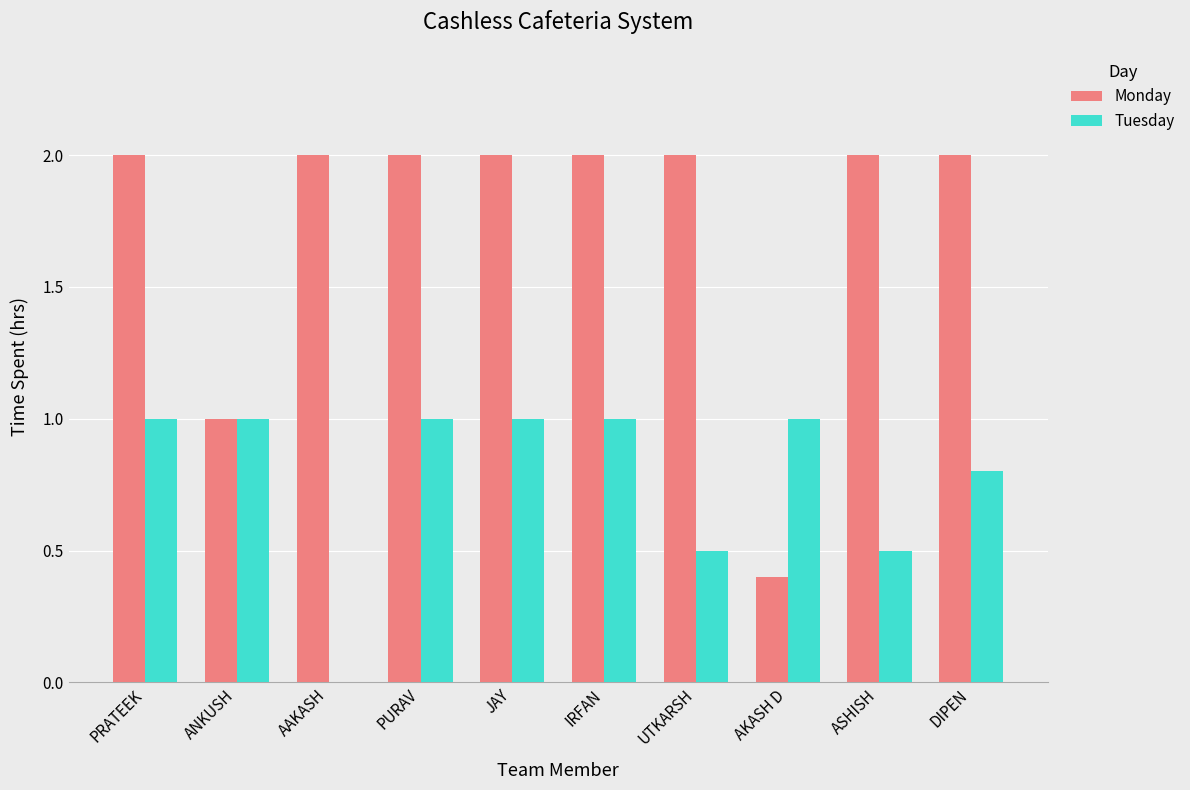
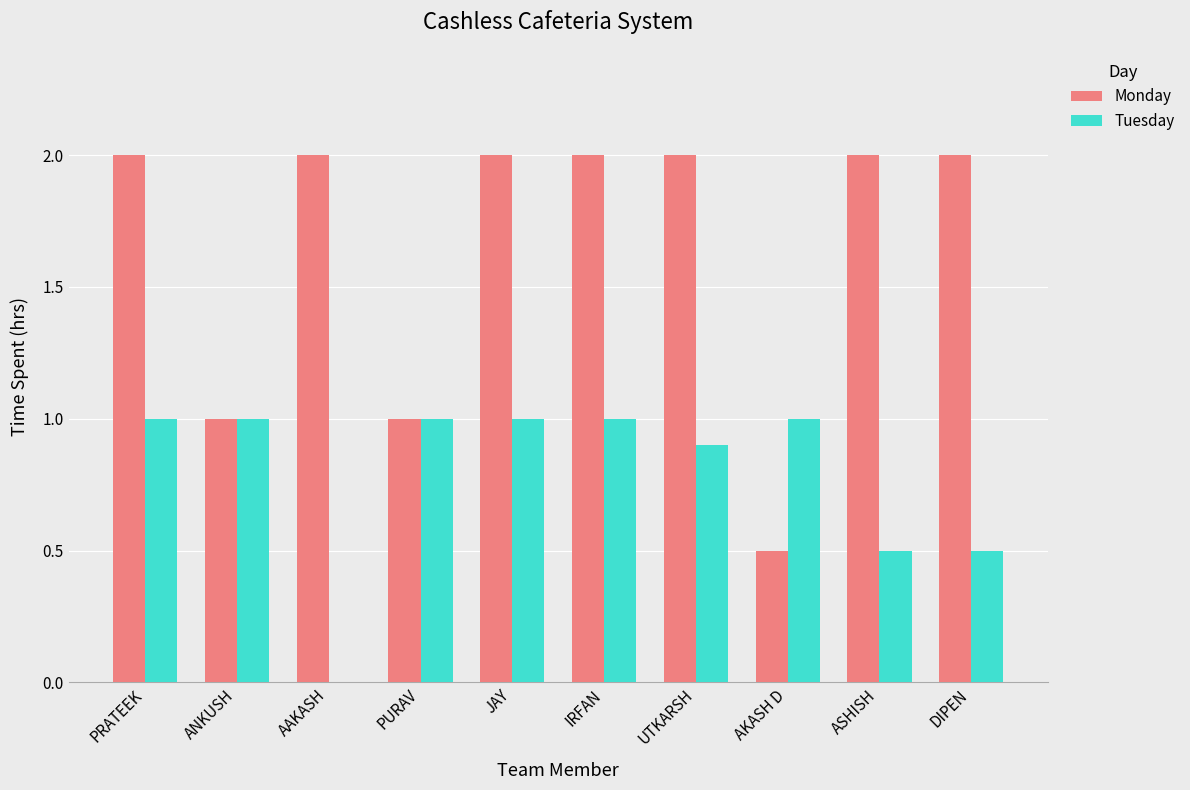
  {
    "Monday": {
      "PRATEEK": 2.0,
      "ANKUSH": 1.0,
      "AAKASH": 2.0,
-     "PURAV": 2,
+     "PURAV": 1,
      "JAY": 2.0,
      "IRFAN": 2.0,
      "UTKARSH": 2.0,
-     "AKASH D": 0.4,
+     "AKASH D": 0.5,
      "ASHISH": 2.0,
      "DIPEN": 2.0
    },
    "Tuesday": {
      "PRATEEK": 1.0,
      "ANKUSH": 1.0,
      "AAKASH": 0.0,
      "PURAV": 1.0,
      "JAY": 1.0,
      "IRFAN": 1.0,
-     "UTKARSH": 0.5,
+     "UTKARSH": 0.9,
      "AKASH D": 1.0,
      "ASHISH": 0.5,
-     "DIPEN": 0.8
+     "DIPEN": 0.5
    }
  }
